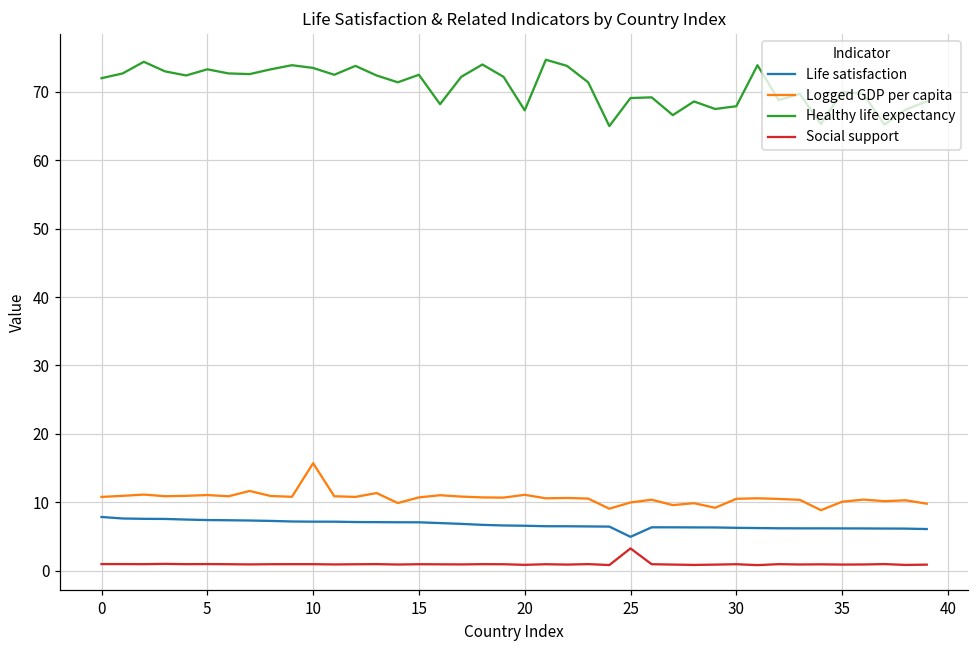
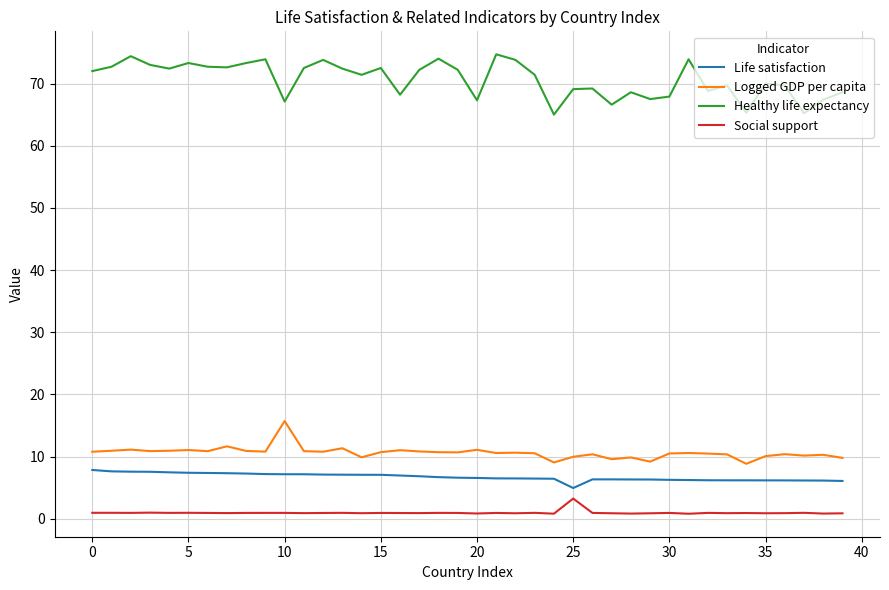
  {
    "Life satisfaction": {
      "0": 8,
      "5": 7,
      "10": 7,
      "15": 7,
      "20": 7,
      "25": 5,
      "30": 6,
      "35": 6
    },
    "Logged GDP per capita": {
      "0": 11,
      "5": 11,
      "10": 16,
      "15": 11,
      "20": 11,
      "25": 10,
      "30": 10,
      "35": 10
    },
    "Healthy life expectancy": {
      "0": 72,
      "5": 73,
-     "10": 74,
+     "10": 67,
      "15": 73,
      "20": 67,
      "25": 69,
      "30": 68
    },
    "Social support": {
      "0": 1,
      "5": 1,
      "10": 1,
      "15": 1,
      "20": 1,
      "25": 3,
      "30": 1,
      "35": 1
    }
  }
